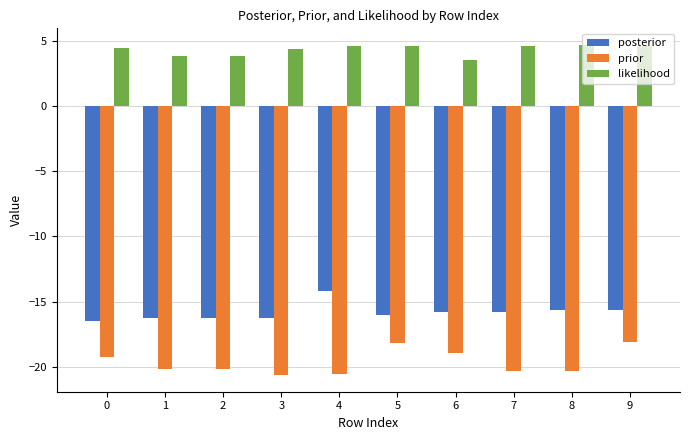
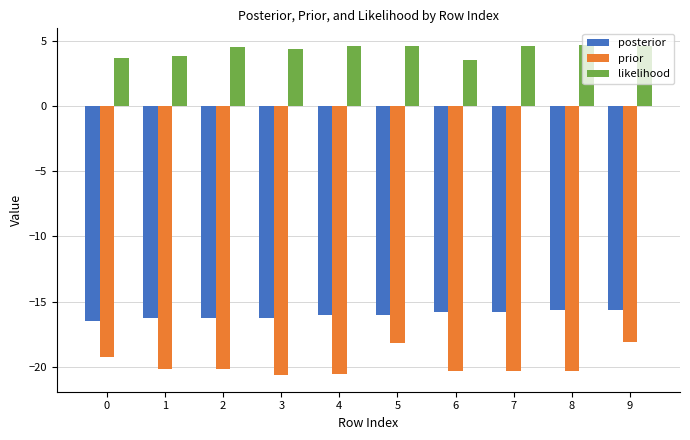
  {
    "posterior": {
      "0": -16.5,
      "1": -16.3,
      "2": -16.3,
      "3": -16.3,
-     "4": -14.2,
+     "4": -16.0,
      "5": -16.0,
      "6": -15.8,
      "7": -15.8,
      "8": -15.7,
      "9": -15.6
    },
    "prior": {
      "0": -19.3,
      "1": -20.1,
      "2": -20.1,
      "3": -20.6,
      "4": -20.6,
      "5": -18.2,
-     "6": -18.9,
+     "6": -20.4,
      "7": -20.4,
      "8": -20.4,
      "9": -18.1
    },
    "likelihood": {
-     "0": 4.5,
+     "0": 3.6,
      "1": 3.9,
-     "2": 3.9,
+     "2": 4.5,
      "3": 4.4,
      "4": 4.6,
      "5": 4.6,
      "6": 3.5,
      "7": 4.6
    }
  }
